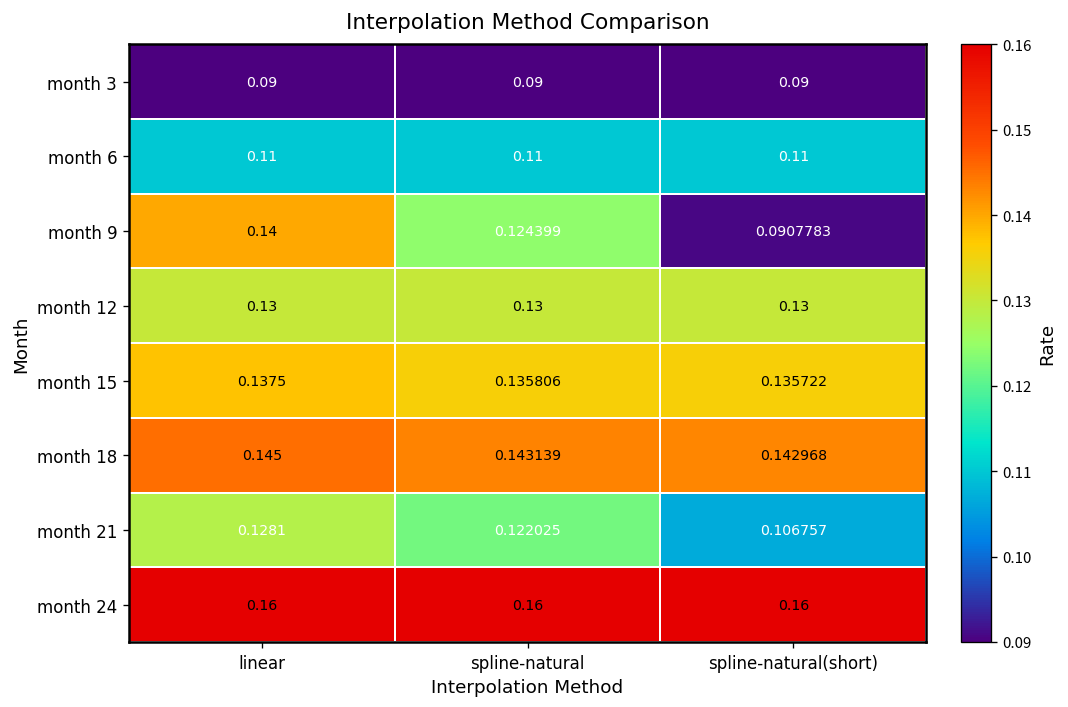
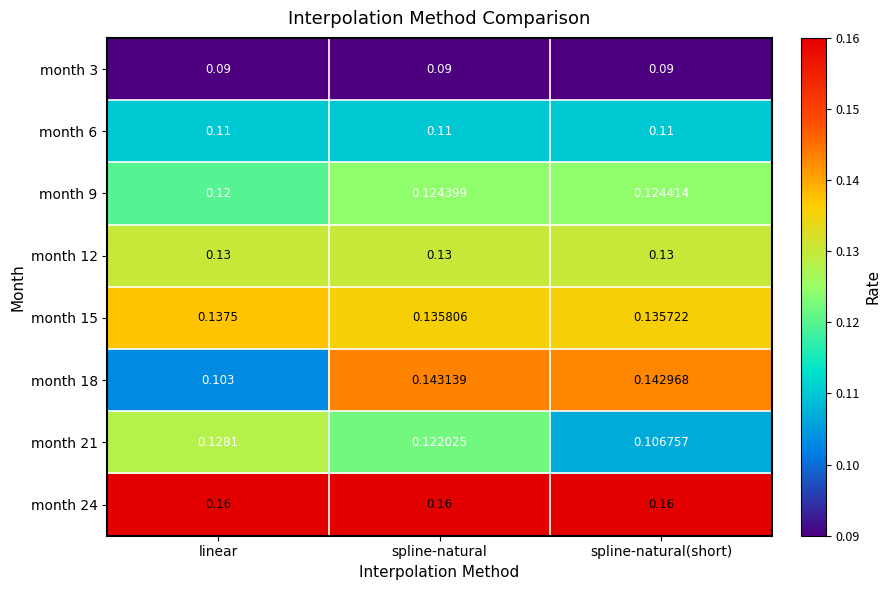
  {
    "month 3": {
      "linear": 0.09,
      "spline-natural": 0.09,
      "spline-natural(short)": 0.09
    },
    "month 6": {
      "linear": 0.11,
      "spline-natural": 0.11,
      "spline-natural(short)": 0.11
    },
    "month 9": {
-     "linear": 0.14,
+     "linear": 0.12,
      "spline-natural": 0.124399,
-     "spline-natural(short)": 0.0907783
+     "spline-natural(short)": 0.124414
    },
    "month 12": {
      "linear": 0.13,
      "spline-natural": 0.13,
      "spline-natural(short)": 0.13
    },
    "month 15": {
      "linear": 0.1375,
      "spline-natural": 0.135806,
      "spline-natural(short)": 0.135722
    },
    "month 18": {
-     "linear": 0.145,
+     "linear": 0.103,
      "spline-natural": 0.143139,
      "spline-natural(short)": 0.142968
    },
    "month 21": {
      "linear": 0.1281,
      "spline-natural": 0.122025,
      "spline-natural(short)": 0.106757
    },
    "month 24": {
      "linear": 0.16,
      "spline-natural": 0.16,
      "spline-natural(short)": 0.16
    }
  }
